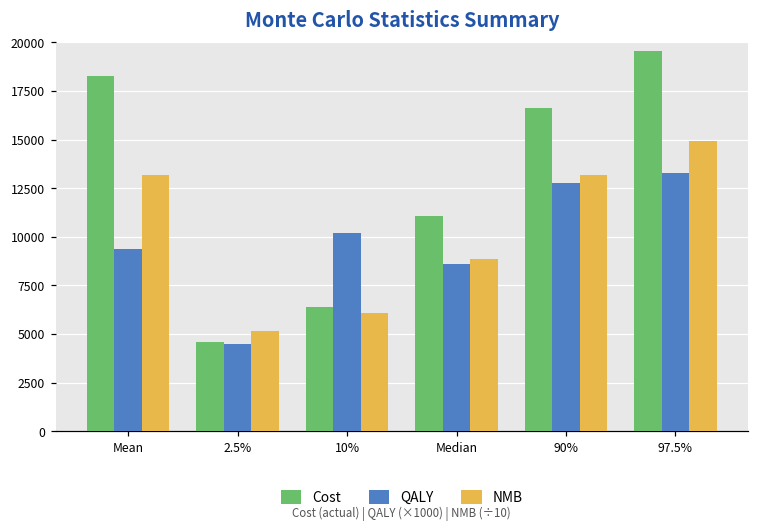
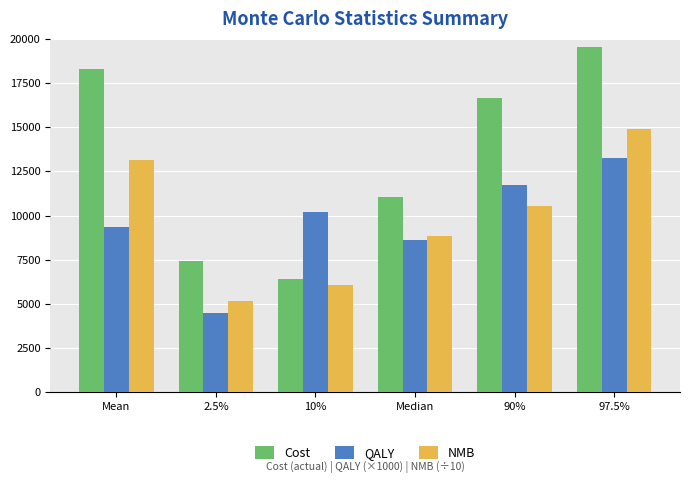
  {
    "Cost": {
      "Mean": 18300,
-     "2.5%": 4600,
+     "2.5%": 7400,
      "10%": 6400,
      "Median": 11100,
      "90%": 16600,
      "97.5%": 19600
    },
    "QALY": {
      "Mean": 9400,
      "2.5%": 4500,
      "10%": 10200,
      "Median": 8600,
-     "90%": 12800,
+     "90%": 11700,
      "97.5%": 13300
    },
    "NMB": {
      "Mean": 13200,
      "2.5%": 5100,
      "10%": 6100,
      "Median": 8800,
-     "90%": 13200,
+     "90%": 10600,
      "97.5%": 14900
    }
  }
